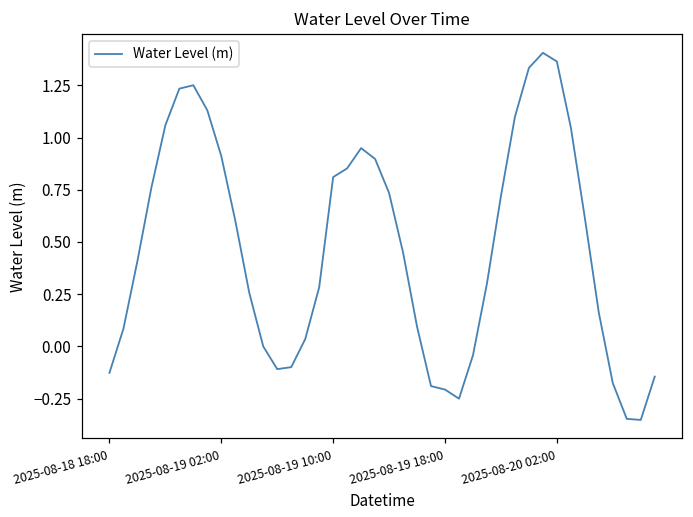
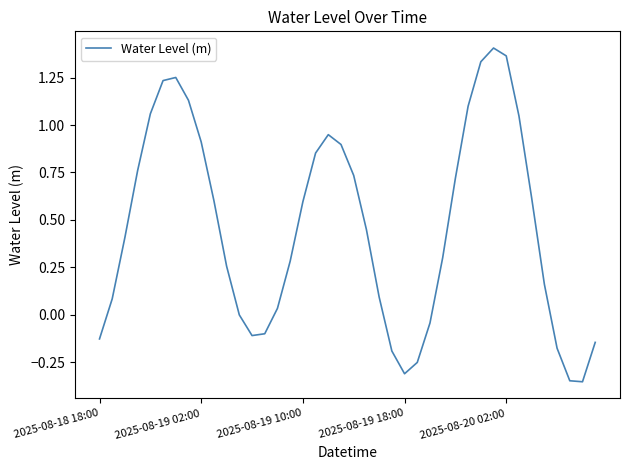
  {
    "2025-08-18 18:00": -0.13,
    "2025-08-19 02:00": 0.91,
-   "2025-08-19 10:00": 0.81,
-   "2025-08-19 18:00": -0.21,
+   "2025-08-19 10:00": 0.60,
+   "2025-08-19 18:00": -0.31,
    "2025-08-20 02:00": 1.36
  }
